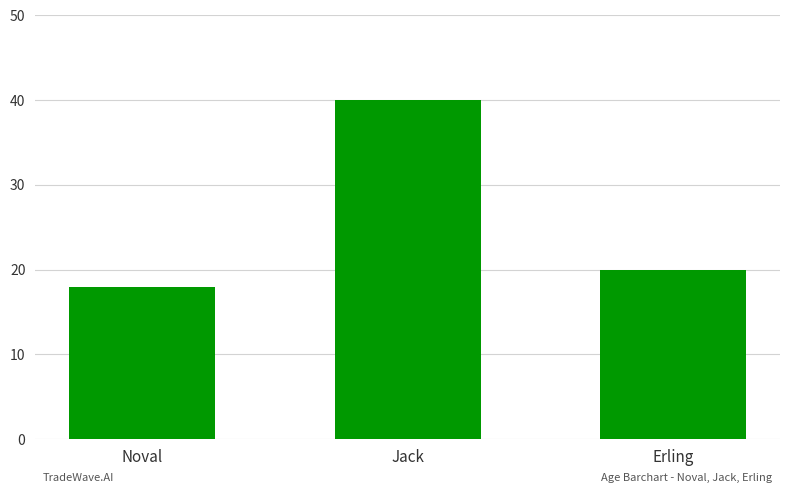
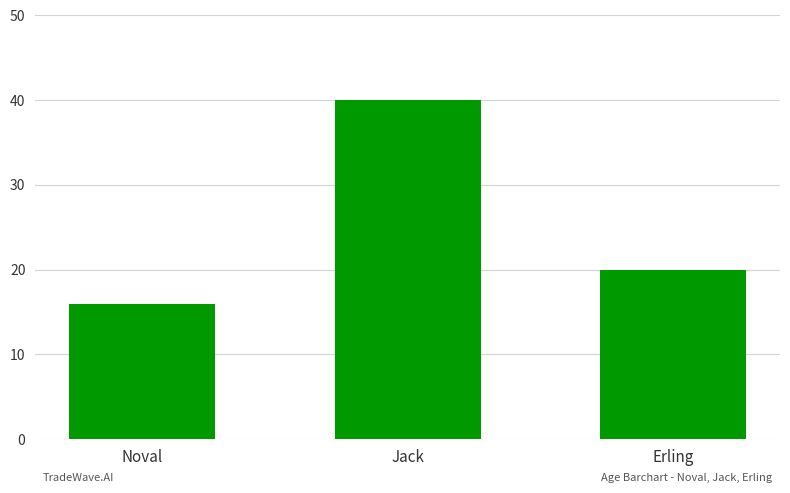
  {
-   "Noval": 18,
+   "Noval": 16,
    "Jack": 40,
    "Erling": 20
  }
